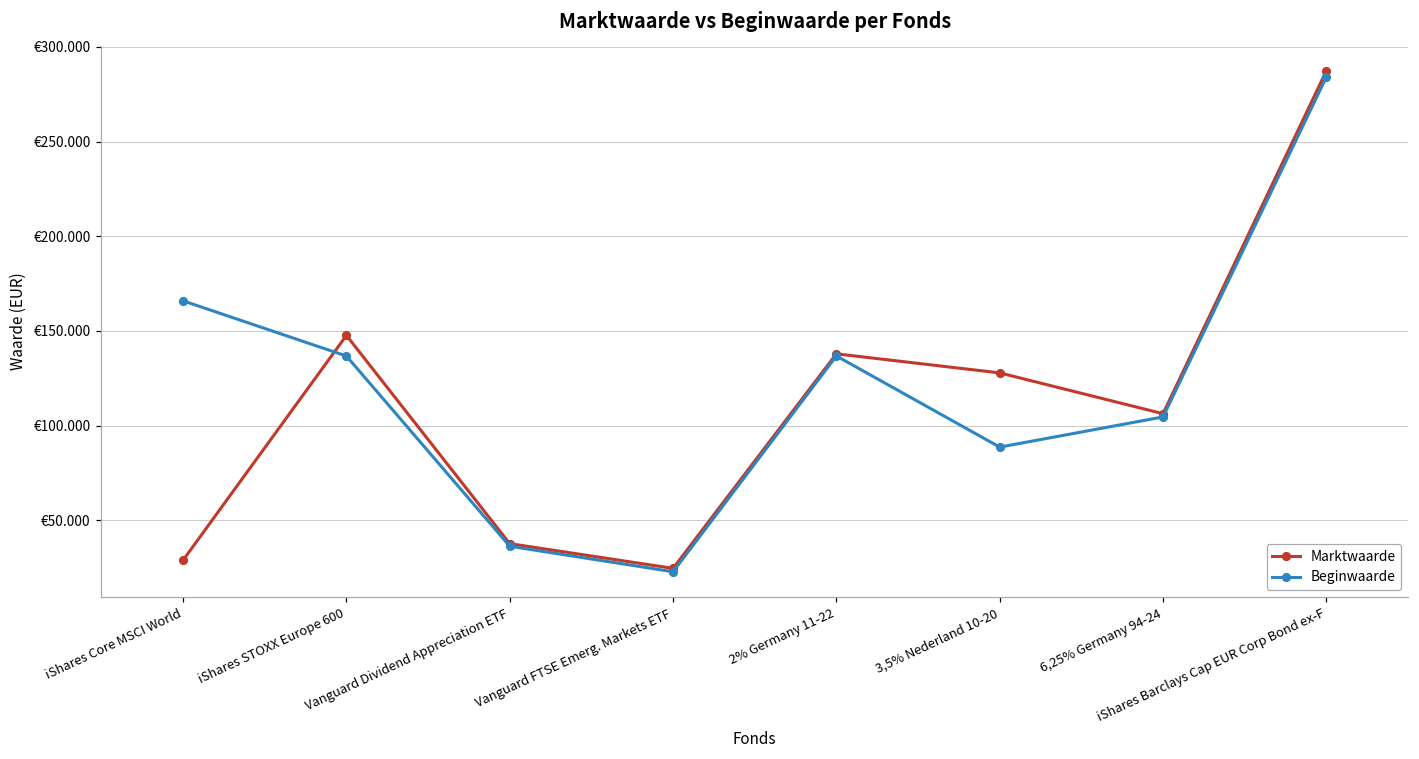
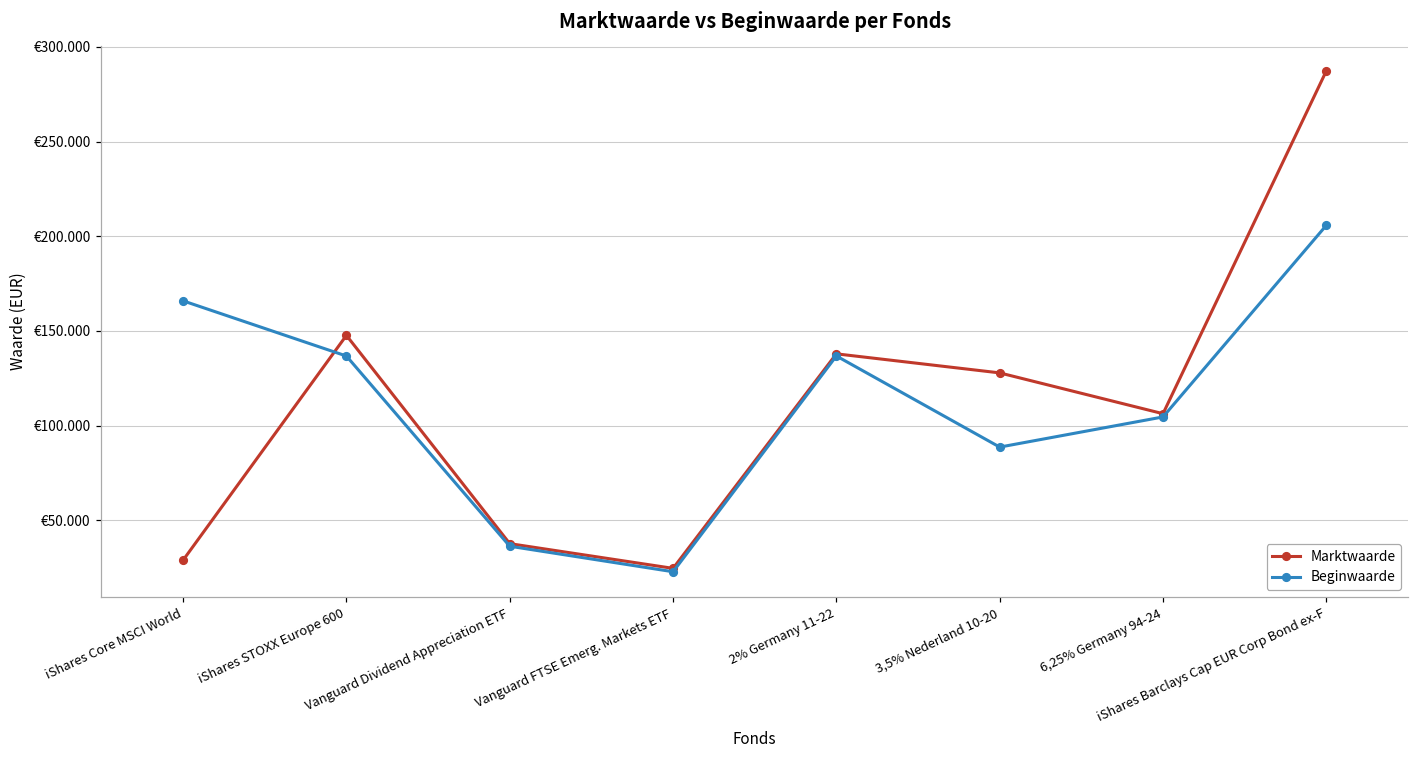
  {
    "Marktwaarde": {
      "iShares Core MSCI World": "€29",
      "iShares STOXX Europe 600": "€148",
      "Vanguard FTSE Emerg. Markets ETF": "€25",
      "3,5% Nederland 10-20": "€128",
      "6,25% Germany 94-24": "€106",
      "iShares Barclays Cap EUR Corp Bond ex-F": "€287"
    },
    "Beginwaarde": {
      "iShares Core MSCI World": "€166",
      "iShares STOXX Europe 600": "€137",
      "Vanguard FTSE Emerg. Markets ETF": "€23",
      "3,5% Nederland 10-20": "€89",
      "6,25% Germany 94-24": "€105",
-     "iShares Barclays Cap EUR Corp Bond ex-F": "€284"
+     "iShares Barclays Cap EUR Corp Bond ex-F": "€206"
    }
  }
